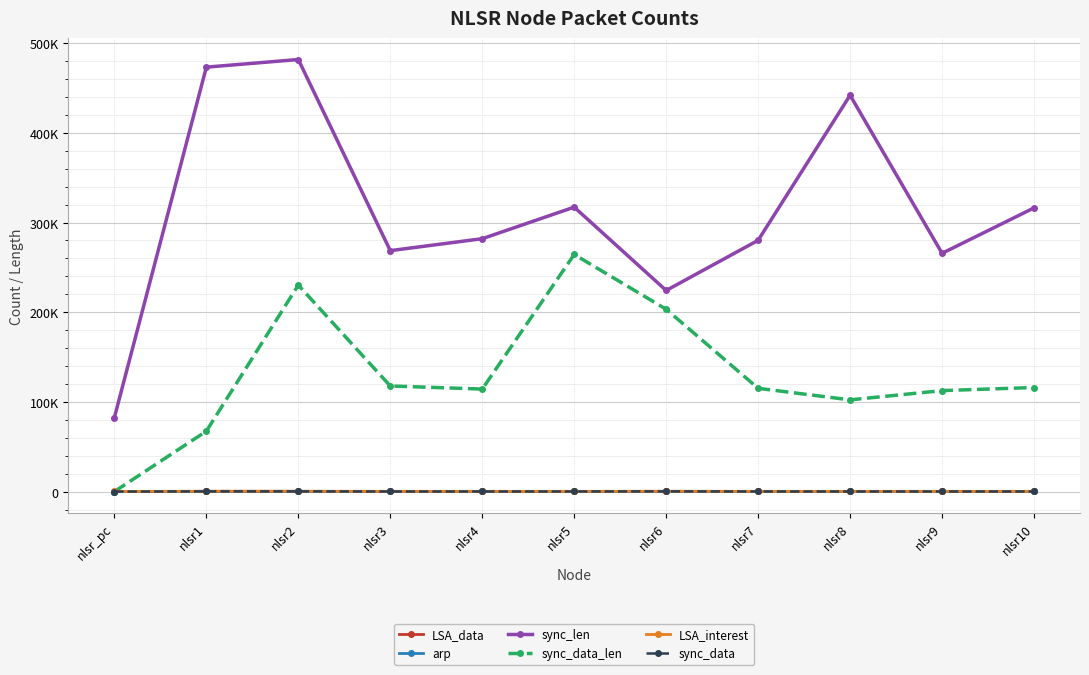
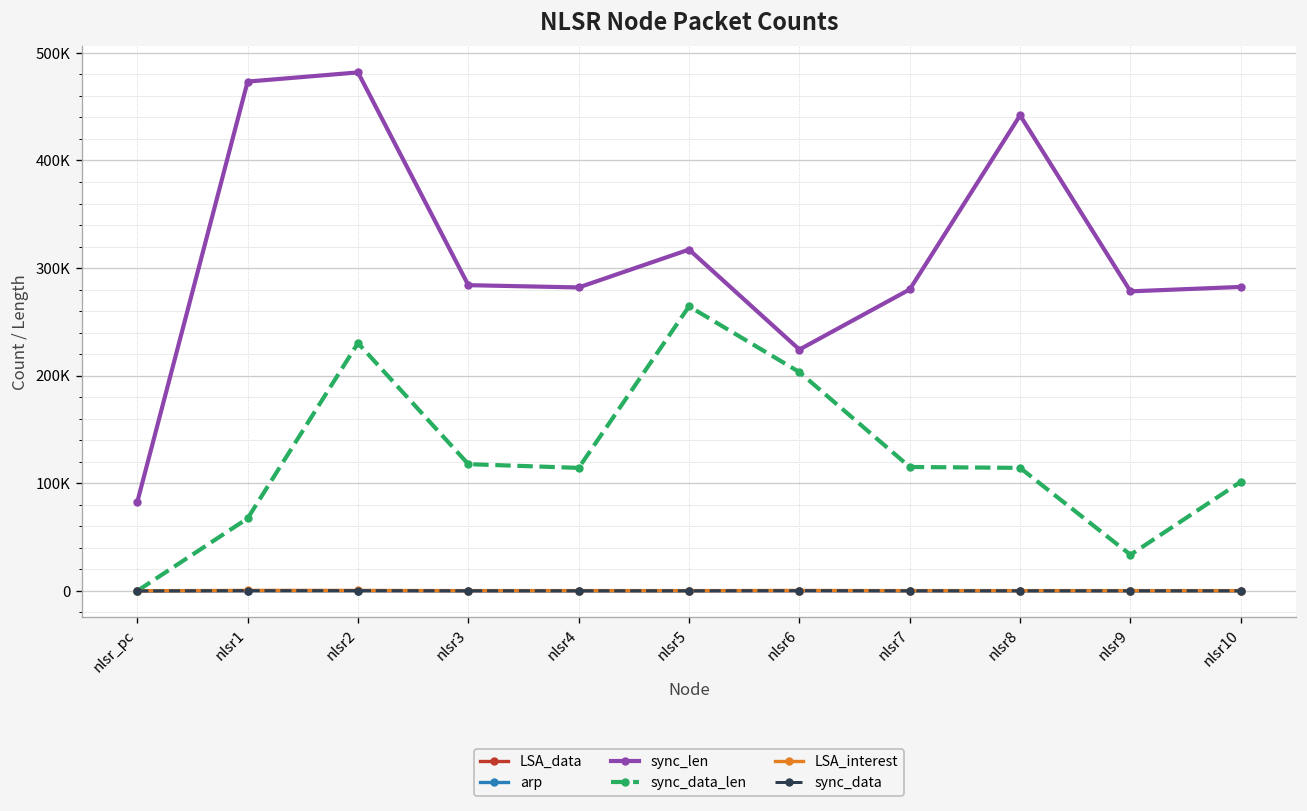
  {
    "sync_len": {
      "nlsr_pc": 80000,
      "nlsr1": 470000,
      "nlsr2": 480000,
-     "nlsr3": 270000,
+     "nlsr3": 280000,
      "nlsr4": 280000,
      "nlsr5": 320000,
      "nlsr6": 220000,
      "nlsr7": 280000,
      "nlsr8": 440000,
-     "nlsr9": 270000,
-     "nlsr10": 320000
+     "nlsr9": 280000,
+     "nlsr10": 280000
    },
    "sync_data_len": {
      "nlsr1": 70000,
      "nlsr2": 230000,
      "nlsr3": 120000,
      "nlsr4": 110000,
      "nlsr5": 260000,
      "nlsr6": 200000,
      "nlsr7": 120000,
-     "nlsr8": 100000,
-     "nlsr9": 110000,
-     "nlsr10": 120000
+     "nlsr8": 110000,
+     "nlsr9": 30000,
+     "nlsr10": 100000
    }
  }
